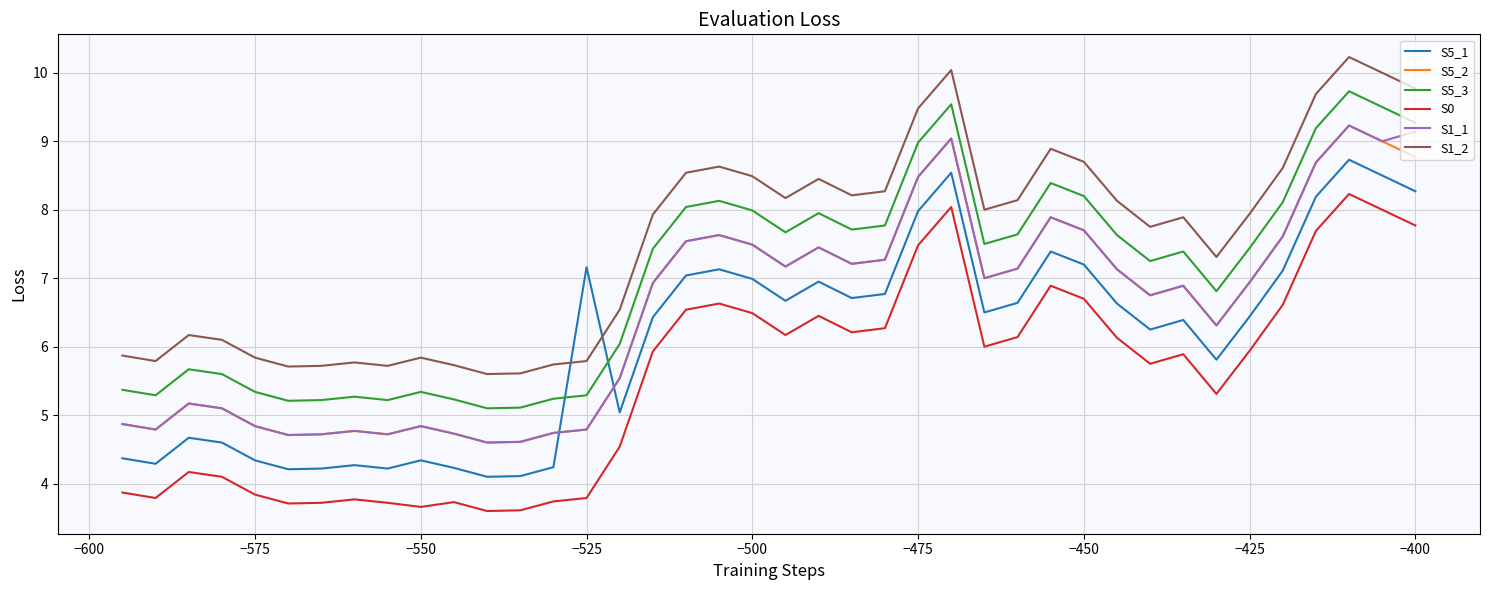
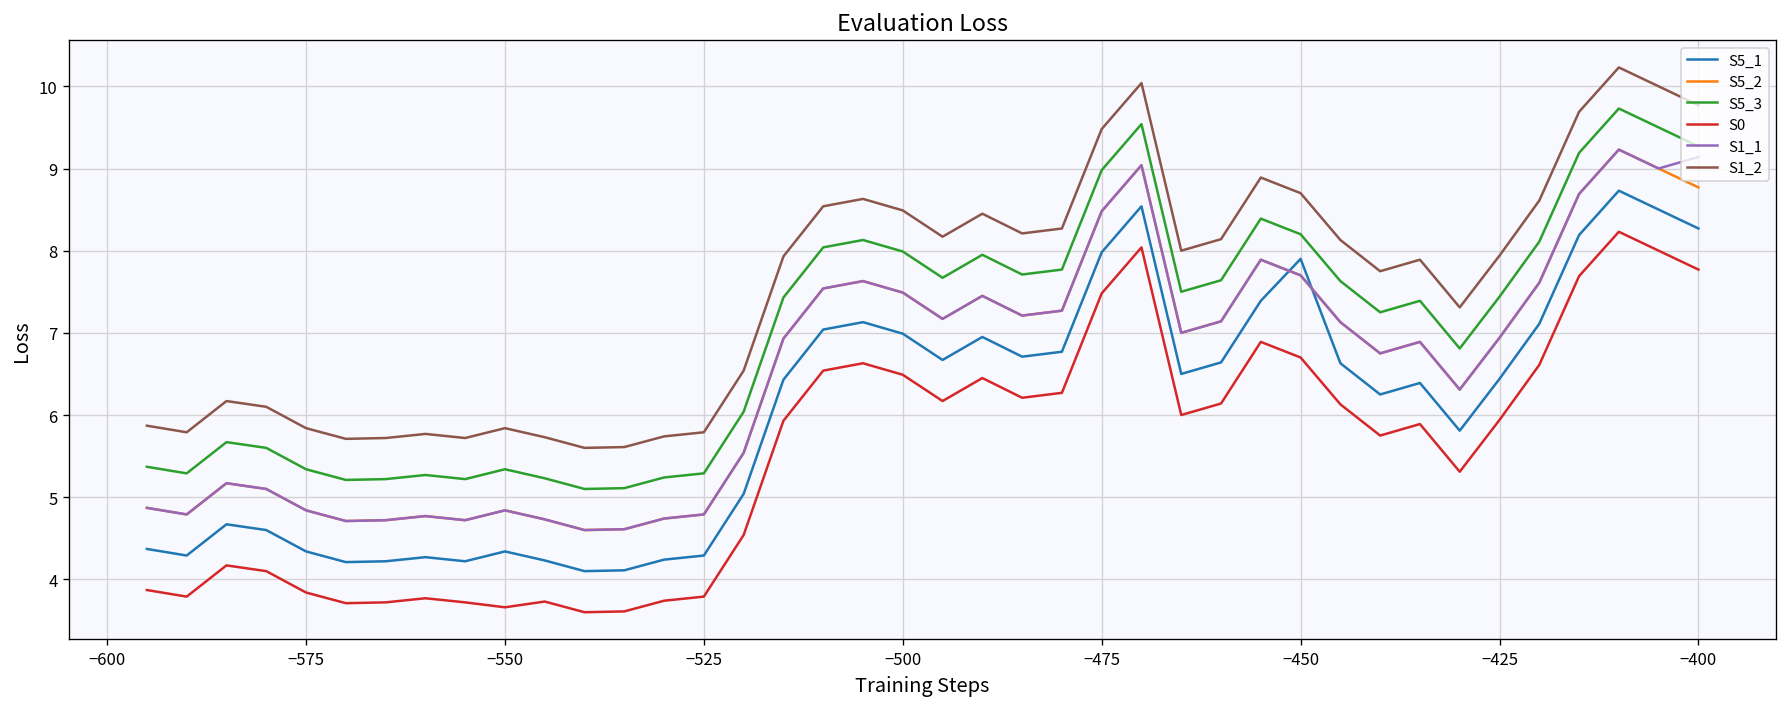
  {
    "S5_1": {
      "−575": 4.3,
      "−550": 4.3,
-     "−525": 7.2,
+     "−525": 4.3,
      "−500": 7.0,
      "−475": 8.0,
-     "−450": 7.2,
+     "−450": 7.9,
      "−425": 6.4,
      "−400": 8.3
    },
    "S5_3": {
      "−575": 5.3,
      "−550": 5.3,
      "−525": 5.3,
      "−500": 8.0,
      "−475": 9.0,
      "−450": 8.2,
      "−425": 7.4
    },
    "S0": {
      "−575": 3.8,
      "−550": 3.7,
      "−525": 3.8,
      "−500": 6.5,
      "−475": 7.5,
      "−450": 6.7,
      "−425": 5.9,
      "−400": 7.8
    },
    "S1_2": {
      "−575": 5.8,
      "−550": 5.8,
      "−525": 5.8,
      "−500": 8.5,
      "−475": 9.5,
      "−450": 8.7,
      "−425": 7.9
    }
  }
